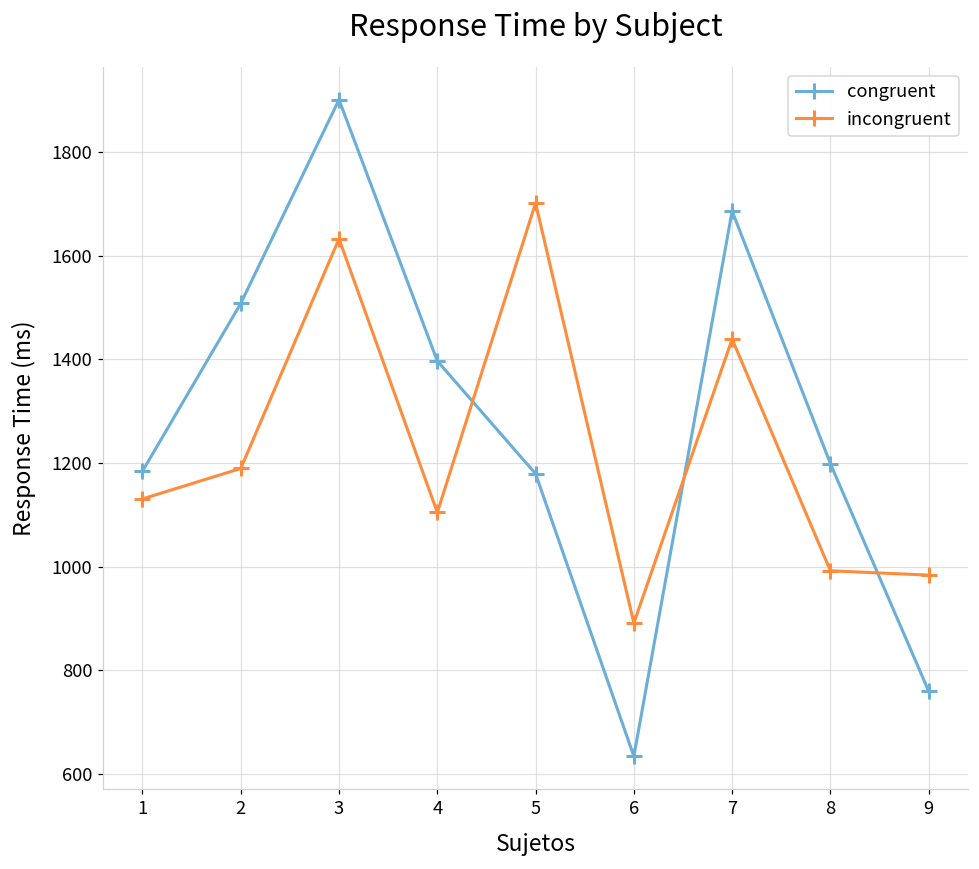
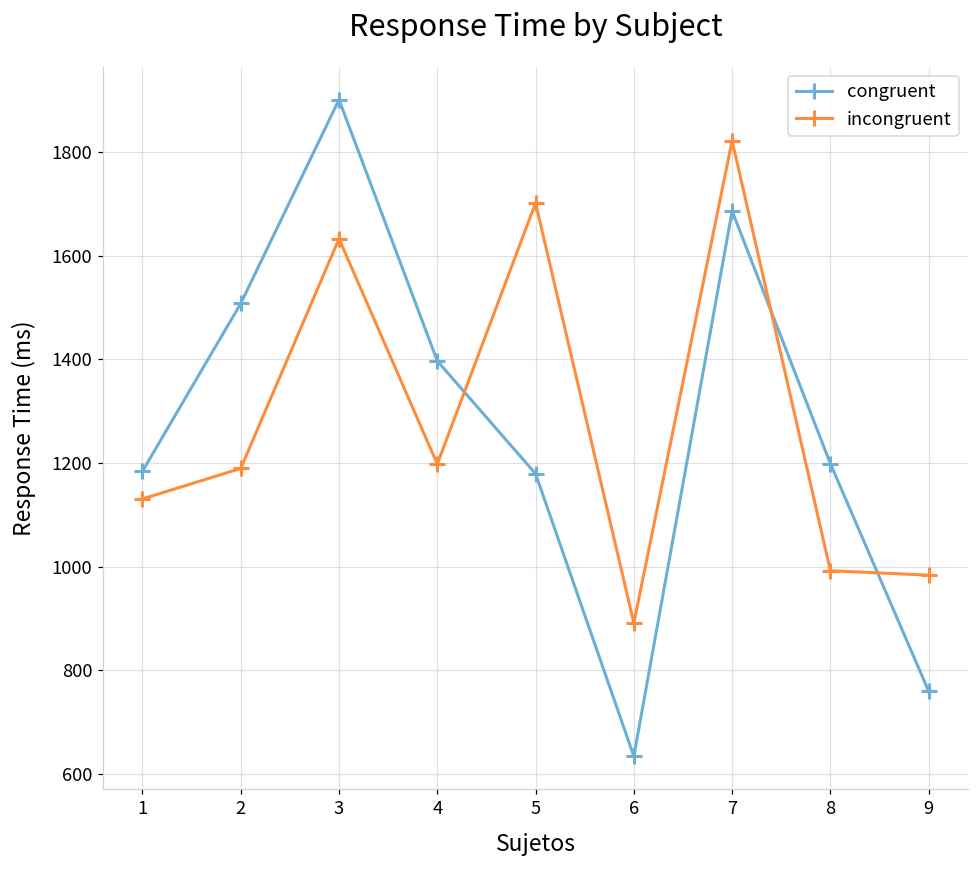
  {
    "congruent": {
      "1": 1180,
      "2": 1510,
      "3": 1900,
      "4": 1400,
      "5": 1180,
      "6": 630,
      "7": 1690,
      "8": 1200,
      "9": 760
    },
    "incongruent": {
      "1": 1130,
      "2": 1190,
      "3": 1630,
-     "4": 1100,
+     "4": 1200,
      "5": 1700,
      "6": 890,
-     "7": 1440,
+     "7": 1820,
      "8": 990,
      "9": 980
    }
  }
